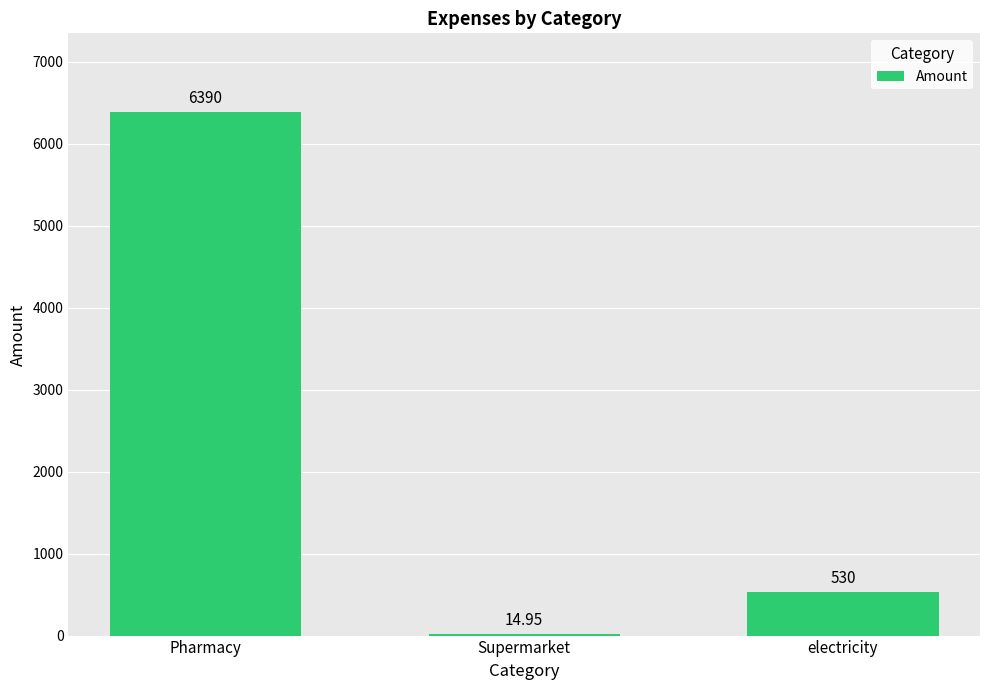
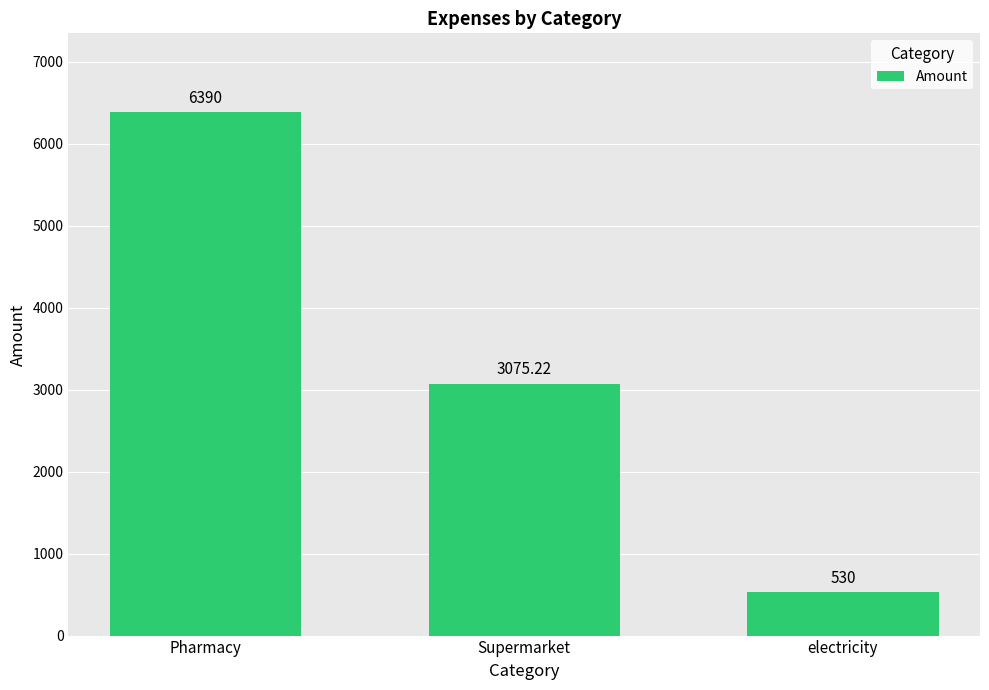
  {
    "Pharmacy": 6390,
-   "Supermarket": 14.95,
+   "Supermarket": 3075.22,
    "electricity": 530
  }
